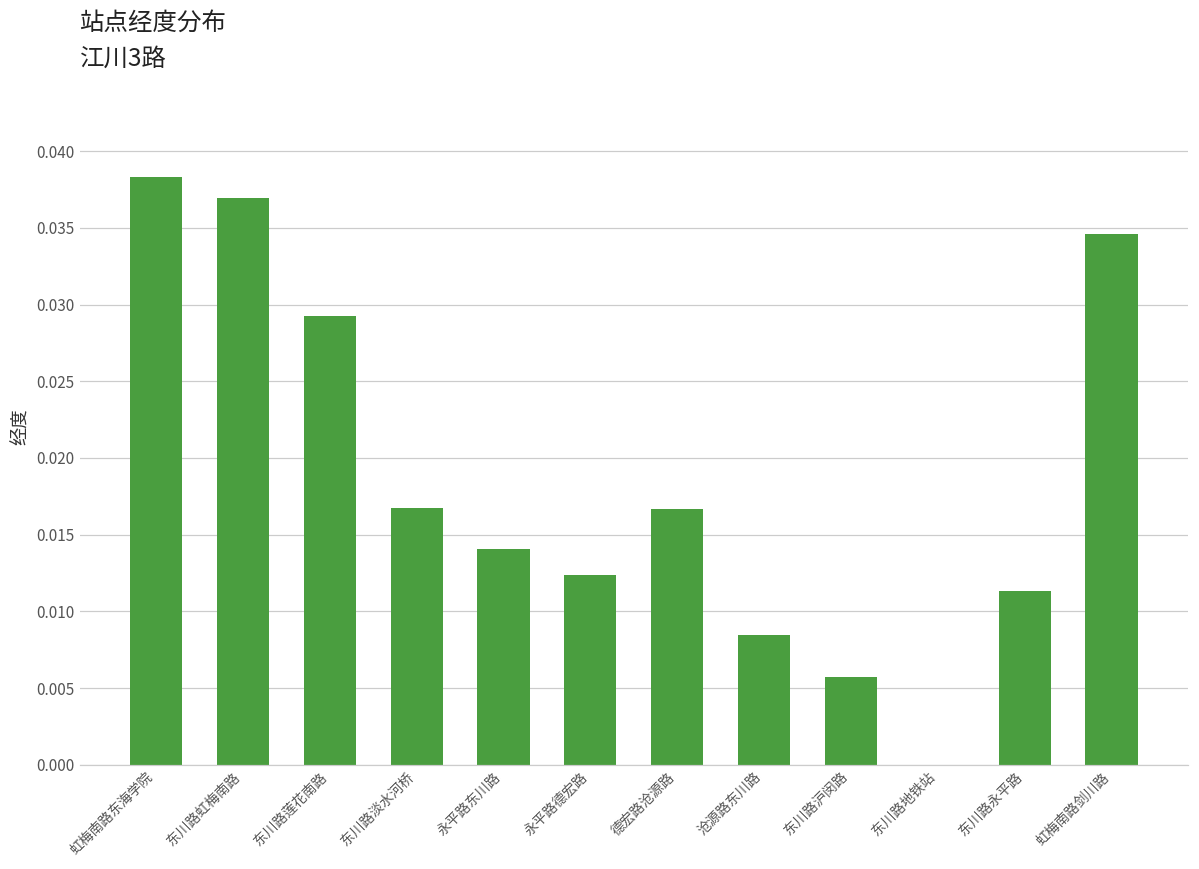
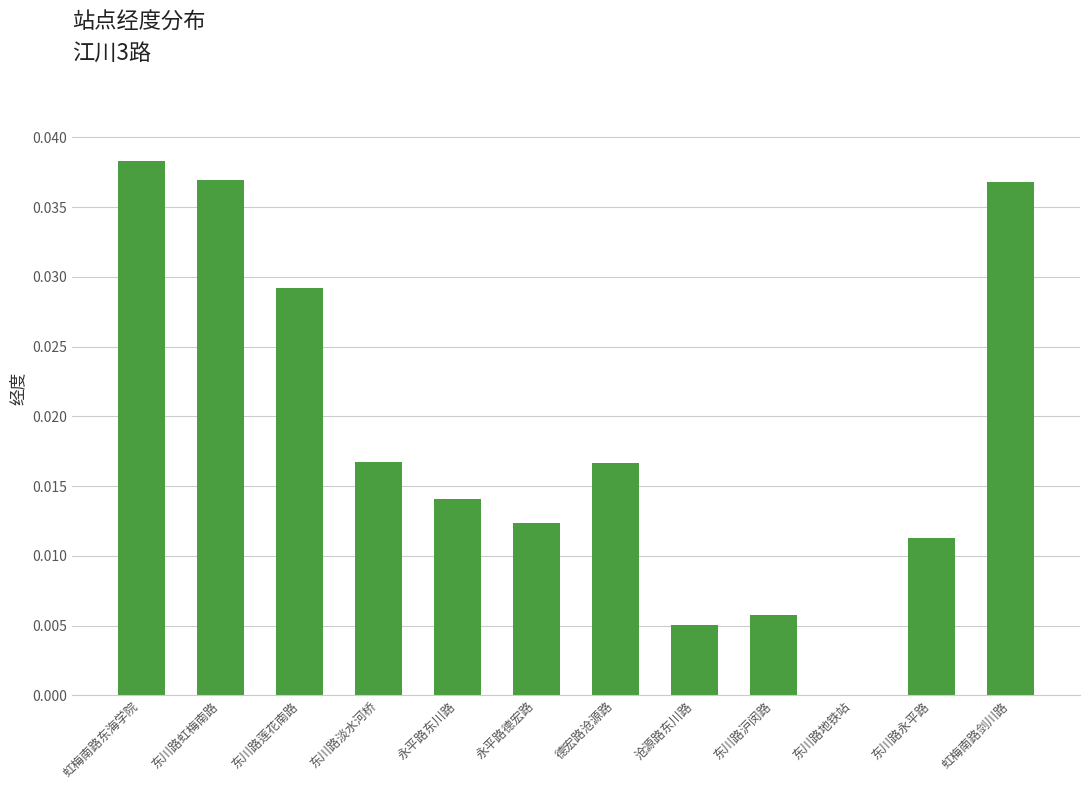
  {
    "虹梅南路东海学院": 0.0383,
    "东川路虹梅南路": 0.0369,
    "东川路莲花南路": 0.0292,
    "东川路淡水河桥": 0.0167,
    "永平路东川路": 0.0141,
    "永平路德宏路": 0.0124,
    "德宏路沧源路": 0.0167,
-   "沧源路东川路": 0.0085,
+   "沧源路东川路": 0.0051,
    "东川路沪闵路": 0.0057,
    "东川路地铁站": 0.0000,
    "东川路永平路": 0.0113,
-   "虹梅南路剑川路": 0.0346
+   "虹梅南路剑川路": 0.0368
  }
